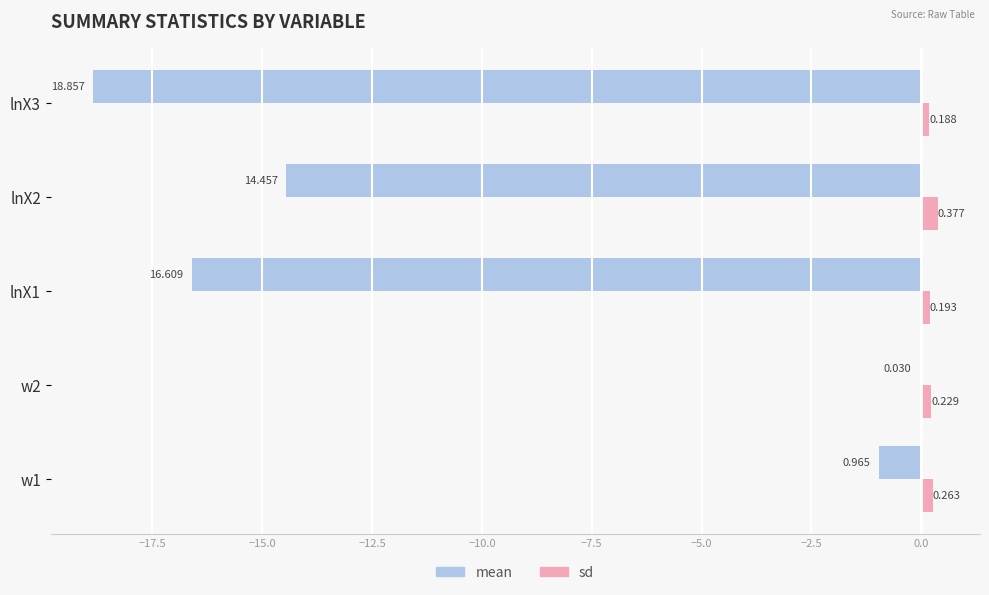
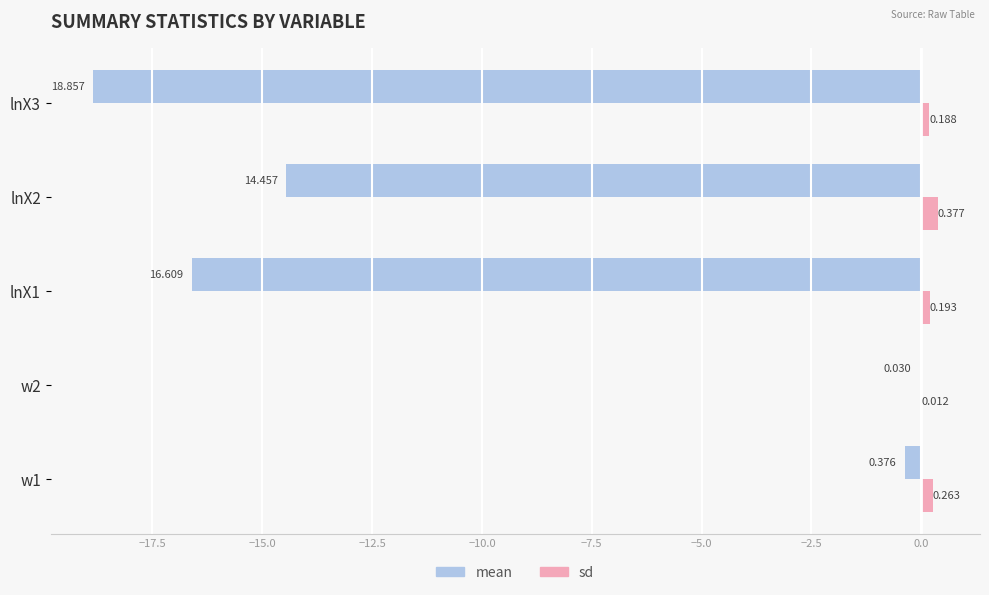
  {
    "mean": {
-     "w1": 0.965
+     "w1": 0.376
    },
    "sd": {
      "lnX3": 0.188,
      "lnX2": 0.377,
      "lnX1": 0.193,
-     "w2": 0.229,
+     "w2": 0.012,
      "w1": 0.263
    }
  }
